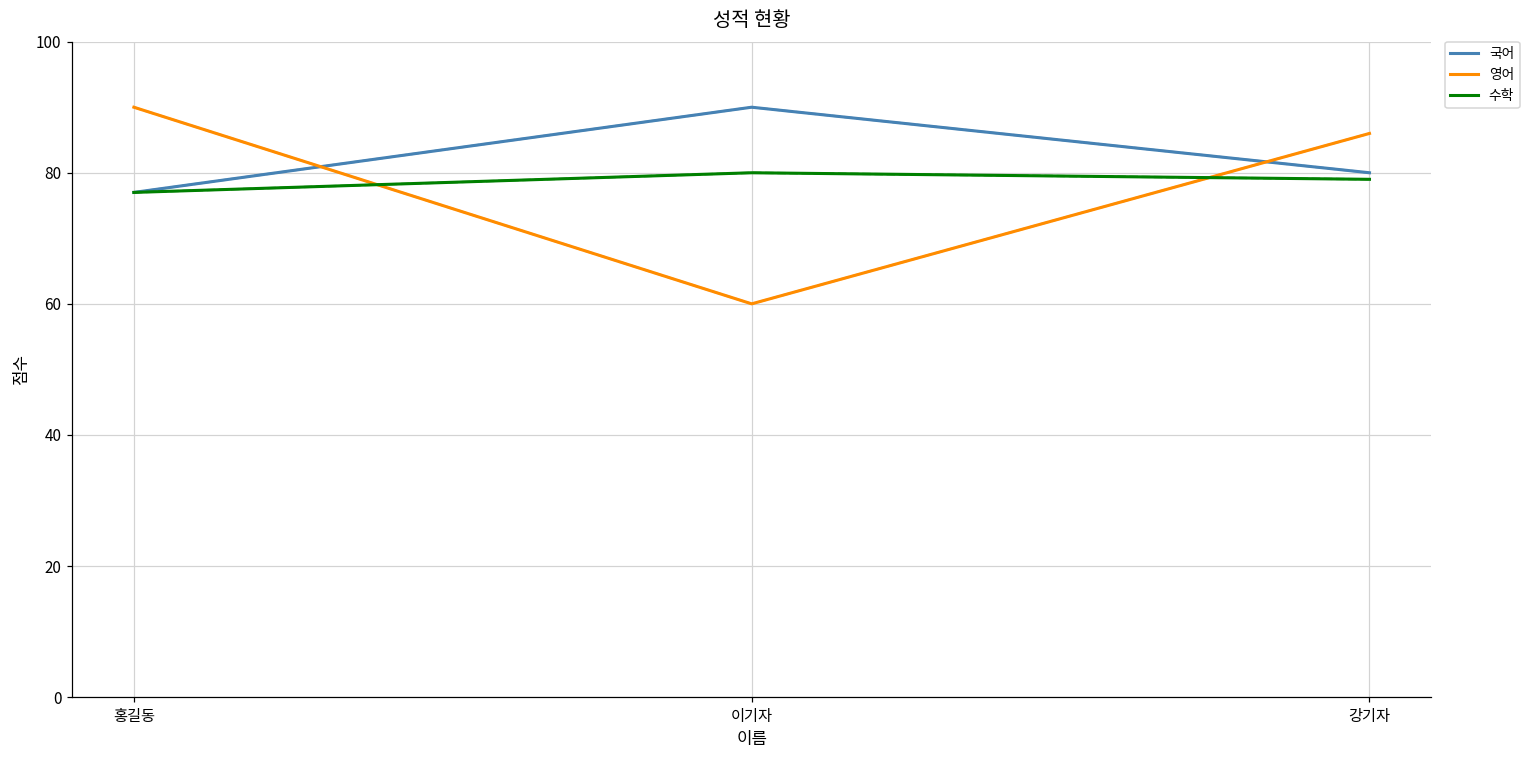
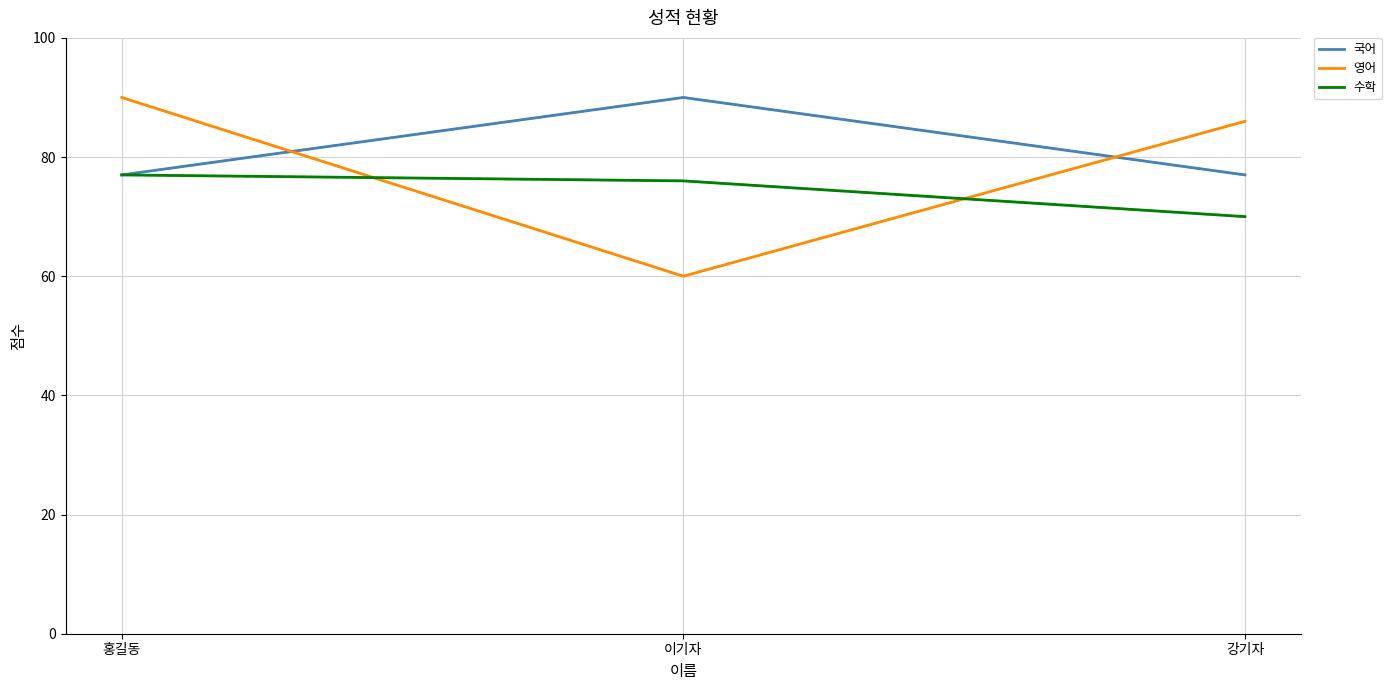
  {
    "국어": {
      "이기자": 90,
-     "강기자": 80
+     "강기자": 77
    },
    "영어": {
      "홍길동": 90,
      "이기자": 60,
      "강기자": 86
    },
    "수학": {
-     "이기자": 80,
-     "강기자": 79
+     "이기자": 76,
+     "강기자": 70
    }
  }
